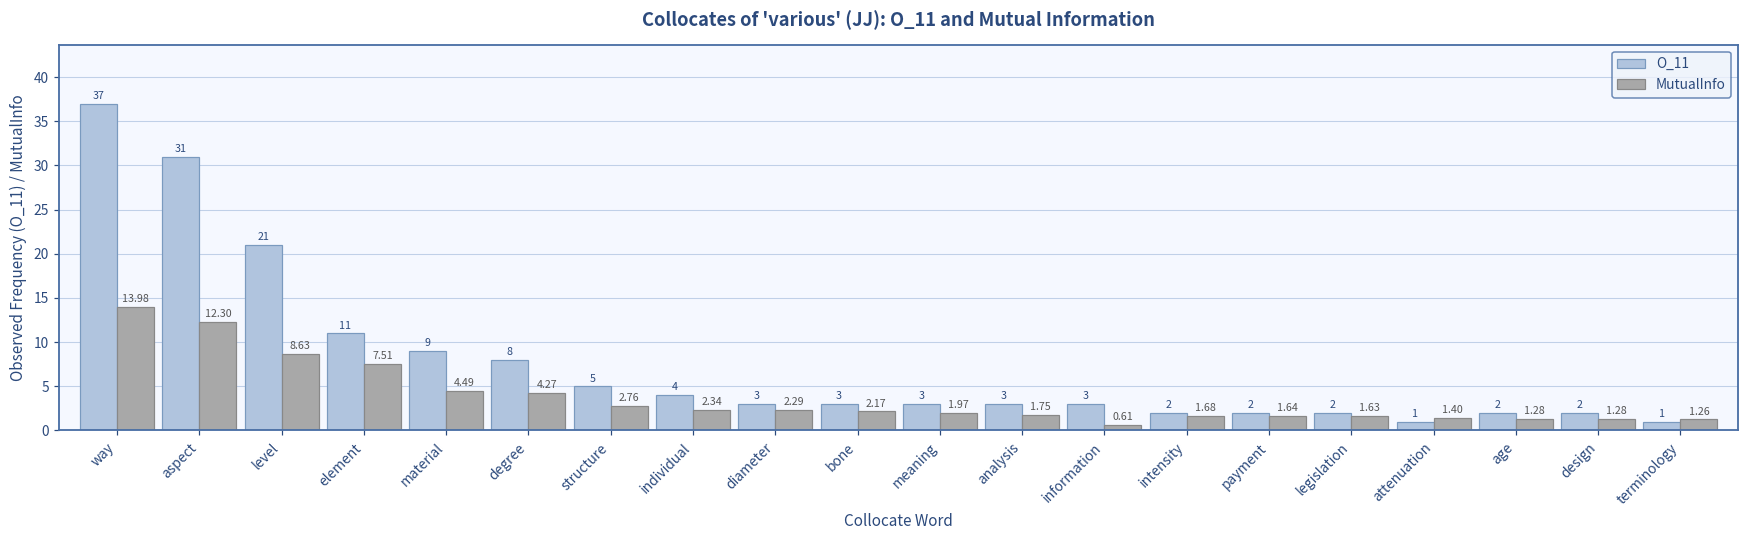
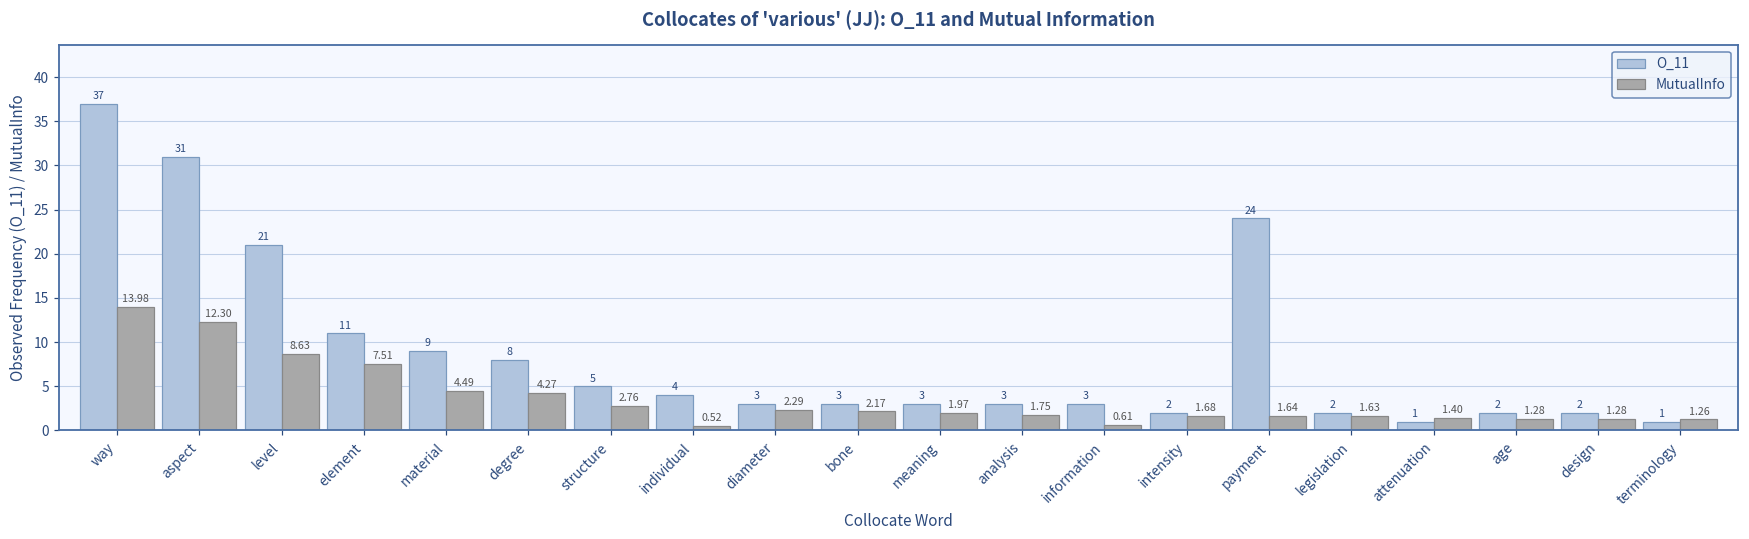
  {
    "O_11": {
      "way": 37,
      "aspect": 31,
      "level": 21,
      "element": 11,
      "material": 9,
      "degree": 8,
      "structure": 5,
      "individual": 4,
      "diameter": 3,
      "bone": 3,
      "meaning": 3,
      "analysis": 3,
      "information": 3,
      "intensity": 2,
-     "payment": 2,
+     "payment": 24,
      "legislation": 2,
      "attenuation": 1,
      "age": 2,
      "design": 2,
      "terminology": 1
    },
    "MutualInfo": {
      "way": 13.98,
      "aspect": 12.30,
      "level": 8.63,
      "element": 7.51,
      "material": 4.49,
      "degree": 4.27,
      "structure": 2.76,
-     "individual": 2.34,
+     "individual": 0.52,
      "diameter": 2.29,
      "bone": 2.17,
      "meaning": 1.97,
      "analysis": 1.75,
      "information": 0.61,
      "intensity": 1.68,
      "payment": 1.64,
      "legislation": 1.63,
      "attenuation": 1.40,
      "age": 1.28,
      "design": 1.28,
      "terminology": 1.26
    }
  }
